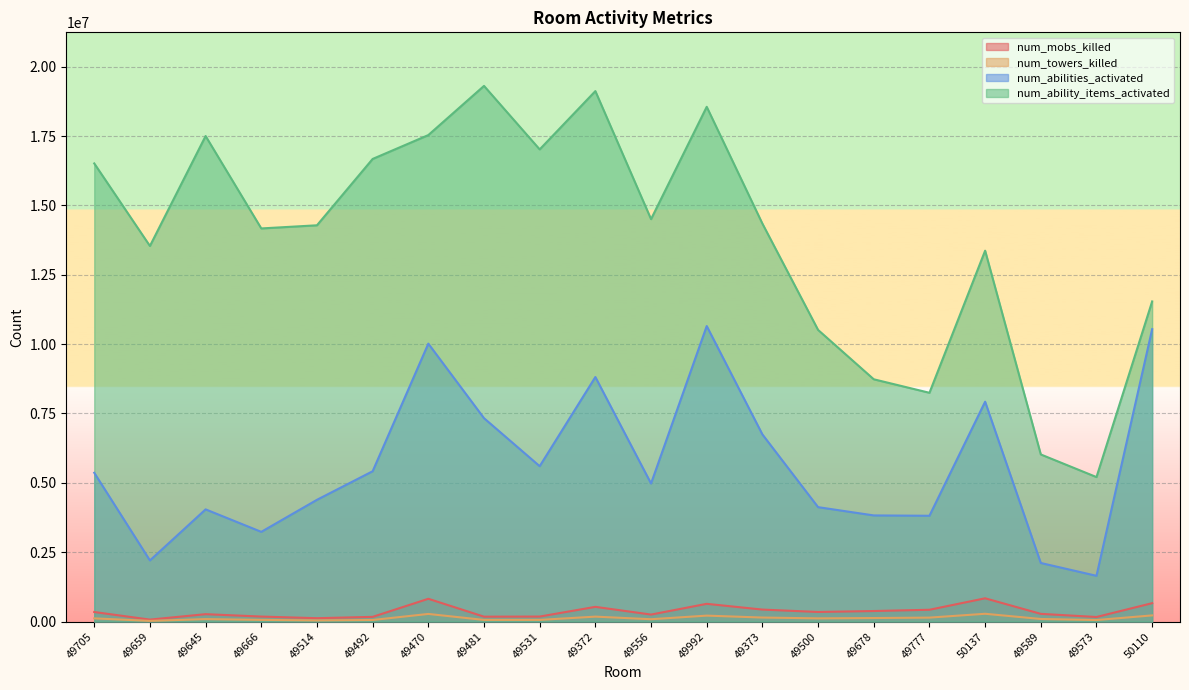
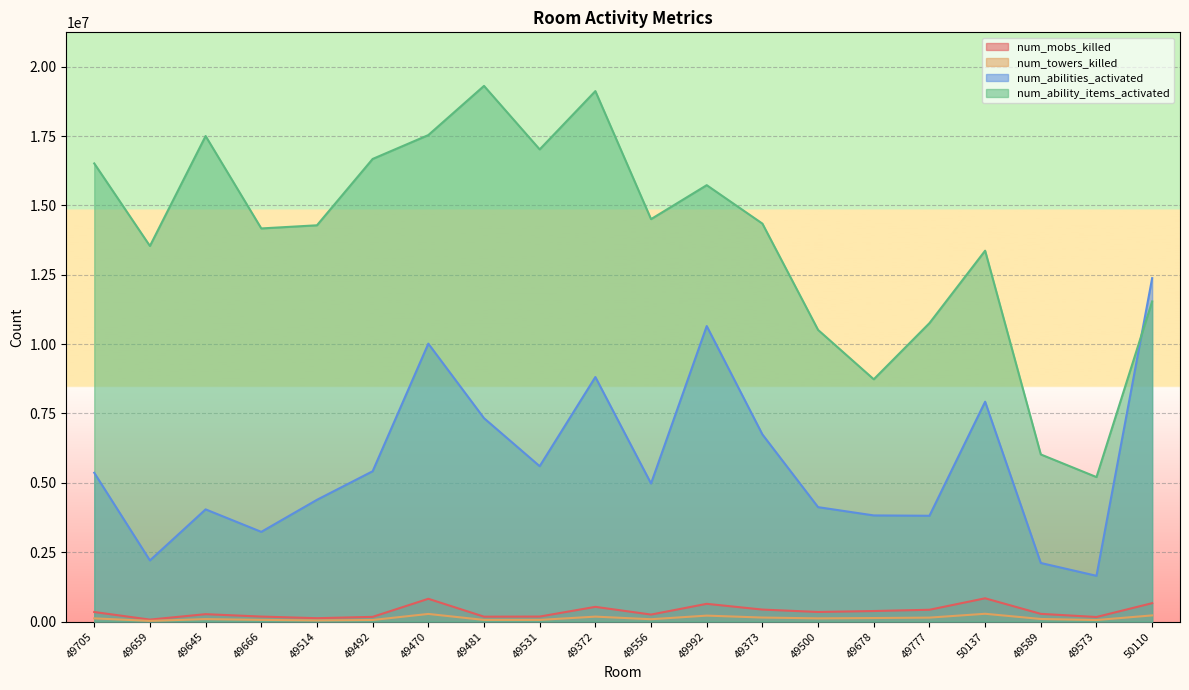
  {
    "num_abilities_activated": {
      "49705": 5400000,
      "49659": 2200000,
      "49645": 4000000,
      "49666": 3200000,
      "49514": 4400000,
      "49492": 5400000,
      "49470": 10000000,
      "49481": 7300000,
      "49531": 5600000,
      "49372": 8800000,
      "49556": 5000000,
      "49992": 10700000,
      "49373": 6700000,
      "49500": 4100000,
      "49678": 3800000,
      "49777": 3800000,
      "50137": 7900000,
      "49589": 2100000,
      "49573": 1600000,
-     "50110": 10500000
+     "50110": 12400000
    },
    "num_ability_items_activated": {
      "49705": 16500000,
      "49659": 13500000,
      "49645": 17500000,
      "49666": 14200000,
      "49514": 14300000,
      "49492": 16700000,
      "49470": 17500000,
      "49481": 19300000,
      "49531": 17000000,
      "49372": 19100000,
      "49556": 14500000,
-     "49992": 18600000,
+     "49992": 15700000,
      "49373": 14300000,
      "49500": 10500000,
      "49678": 8700000,
-     "49777": 8200000,
+     "49777": 10800000,
      "50137": 13400000,
      "49589": 6000000,
      "49573": 5200000,
      "50110": 11500000
    }
  }
